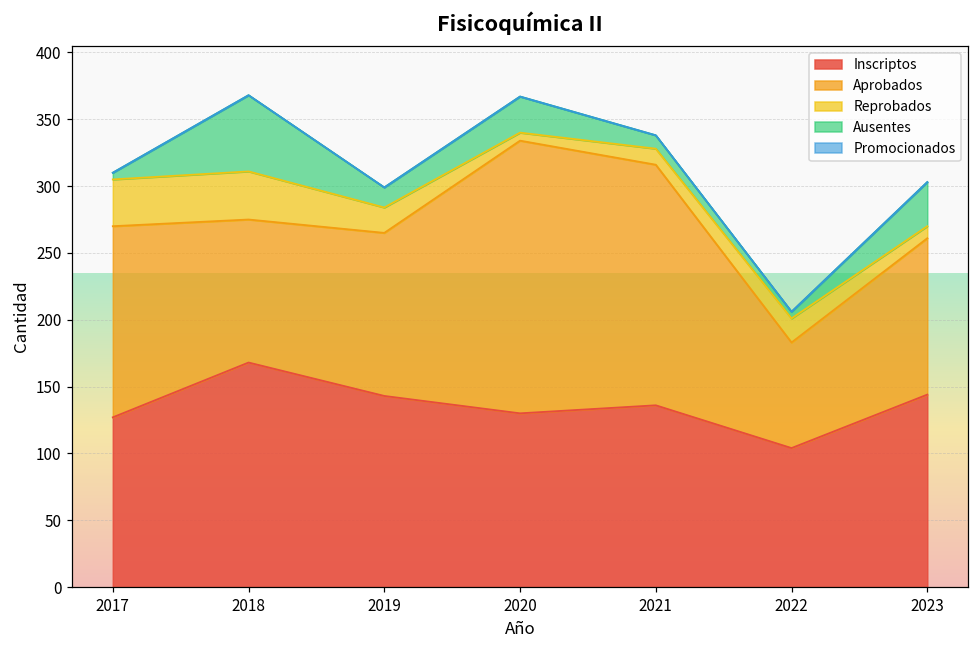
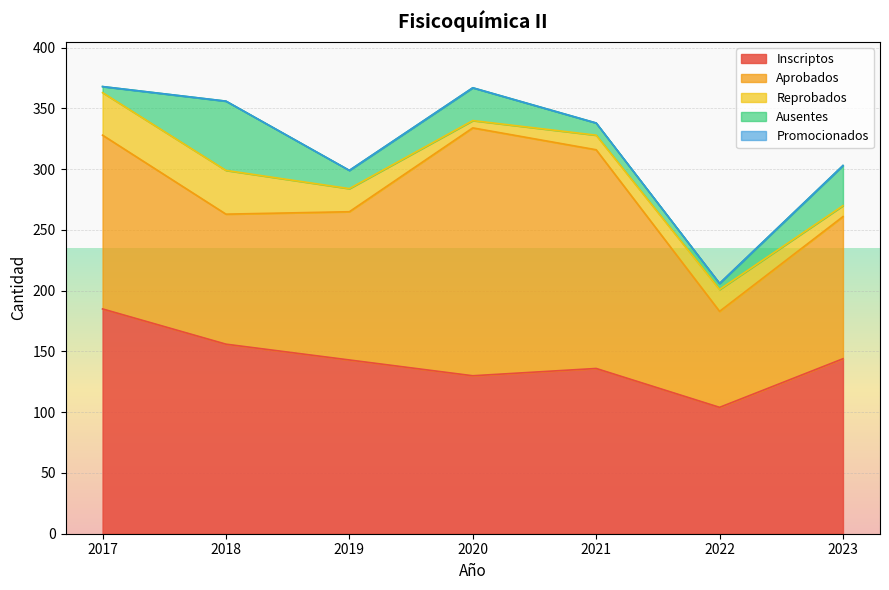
  {
    "Inscriptos": {
-     "2017": 127,
-     "2018": 168,
+     "2017": 185,
+     "2018": 156,
      "2019": 143,
      "2020": 130,
      "2021": 136,
      "2022": 104,
      "2023": 144
    }
  }
